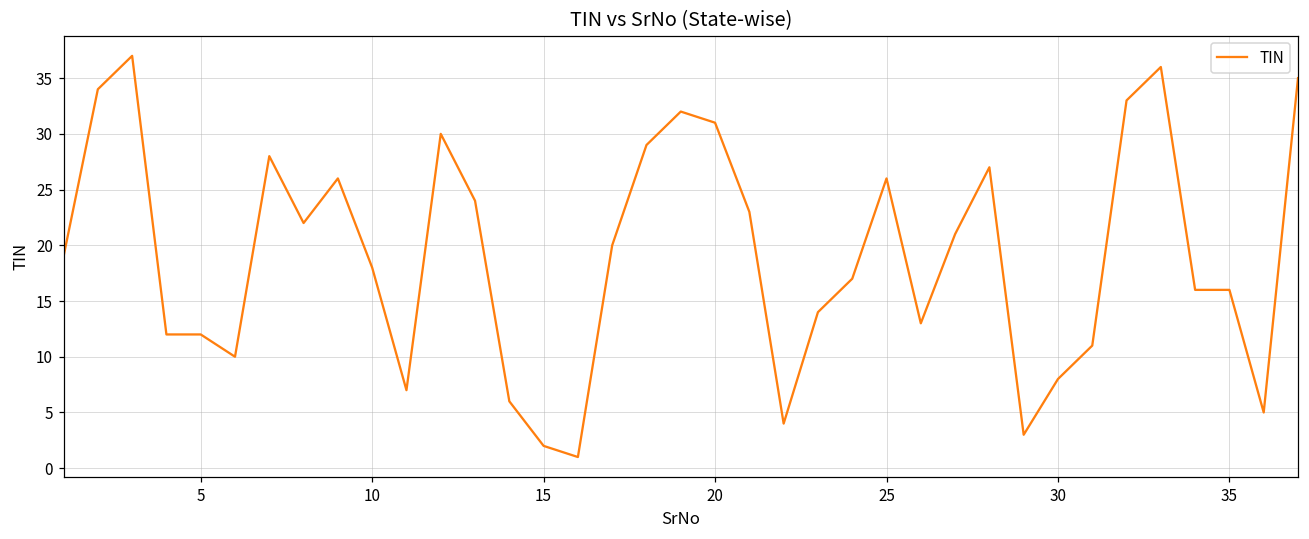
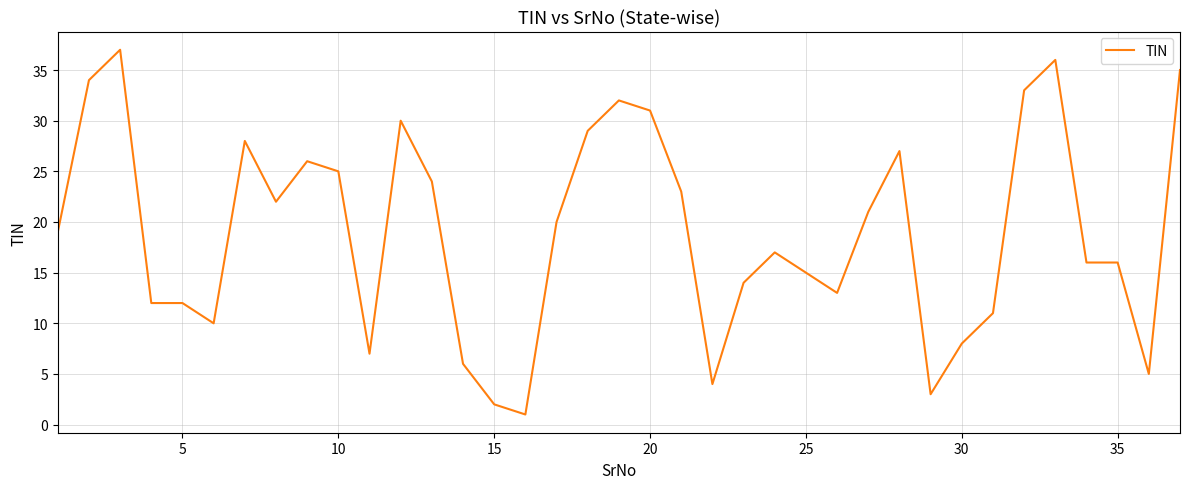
  {
    "5": 12,
-   "10": 18,
+   "10": 25,
    "15": 2,
    "20": 31,
-   "25": 26,
+   "25": 15,
    "30": 8,
    "35": 16
  }
